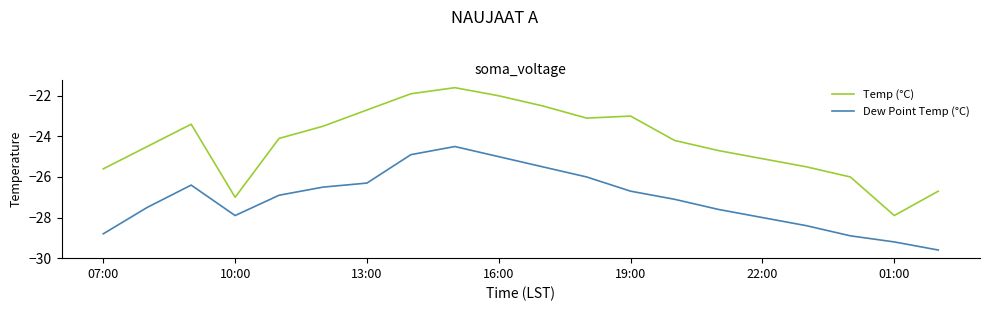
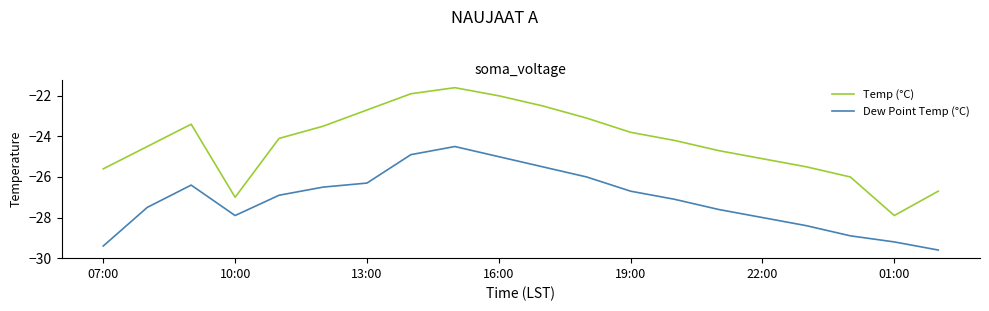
  {
    "Temp (°C)": {
      "07:00": -25.6,
      "10:00": -27.0,
      "13:00": -22.7,
      "16:00": -22.0,
-     "19:00": -23.0,
+     "19:00": -23.8,
      "22:00": -25.1,
      "01:00": -27.9
    },
    "Dew Point Temp (°C)": {
-     "07:00": -28.8,
+     "07:00": -29.4,
      "10:00": -27.9,
      "13:00": -26.3,
      "16:00": -25.0,
      "19:00": -26.7,
      "22:00": -28.0,
      "01:00": -29.2
    }
  }
